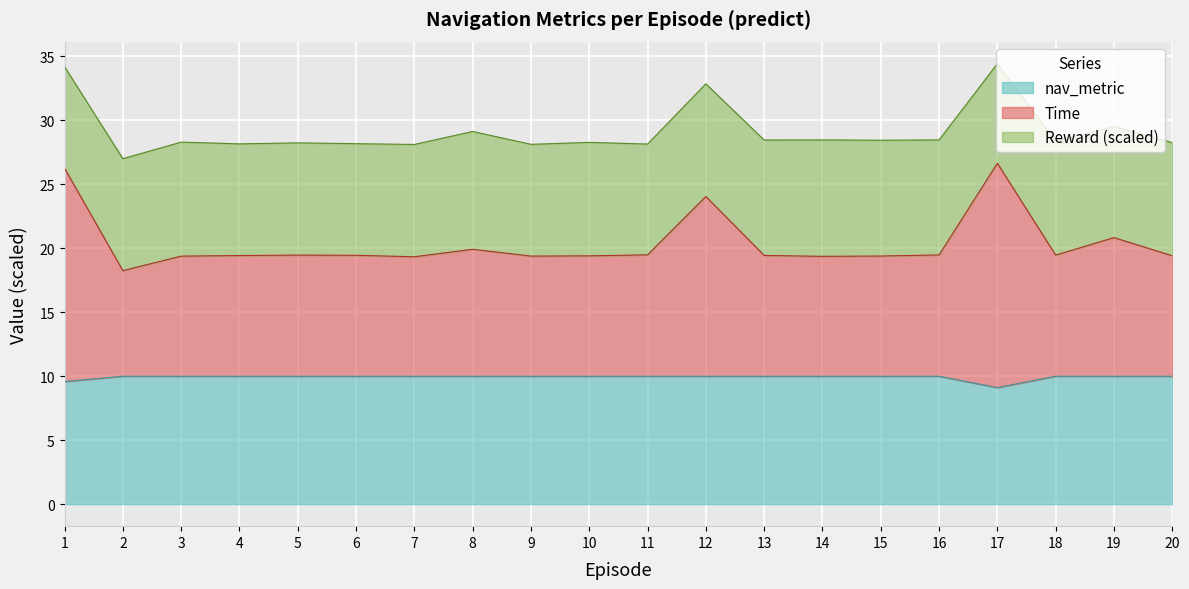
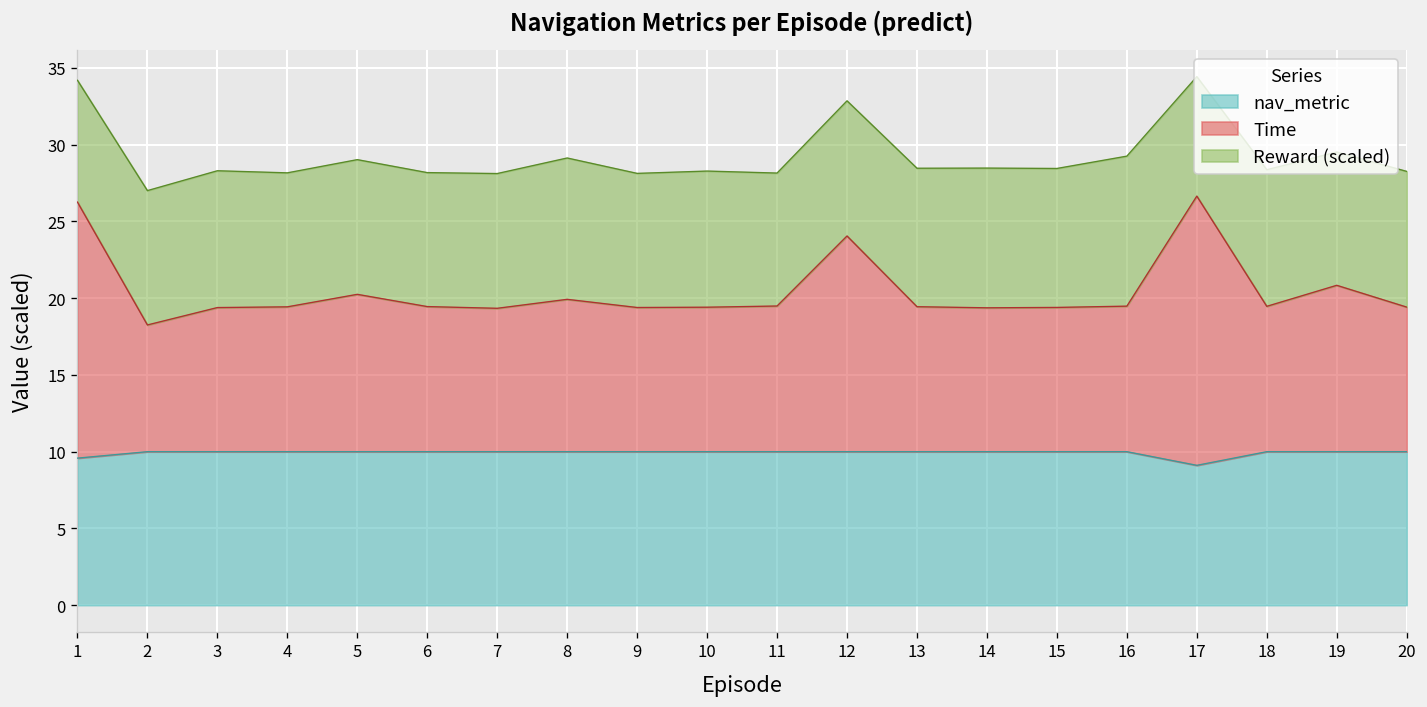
  {
    "nav_metric": {
      "1": 9.6,
      "2": 10.0,
      "3": 10.0,
      "4": 10.0,
      "5": 10.0,
      "6": 10.0,
      "7": 10.0,
      "8": 10.0,
      "9": 10.0,
      "10": 10.0,
      "11": 10.0,
      "12": 10.0,
      "13": 10.0,
      "14": 10.0,
      "15": 10.0,
      "16": 10.0,
      "17": 9.1,
      "18": 10.0,
      "19": 10.0,
      "20": 10.0
    },
    "Time": {
      "1": 16.7,
      "2": 8.3,
      "3": 9.4,
      "4": 9.4,
-     "5": 9.5,
+     "5": 10.3,
      "6": 9.5,
      "7": 9.3,
      "8": 9.9,
      "9": 9.4,
      "10": 9.4,
      "11": 9.5,
      "12": 14.1,
      "13": 9.4,
      "14": 9.4,
      "15": 9.4,
      "16": 9.5,
      "17": 17.5,
      "18": 9.5,
      "19": 10.8,
      "20": 9.4
    },
    "Reward (scaled)": {
      "1": 7.9,
      "2": 8.8,
      "3": 8.9,
      "4": 8.7,
      "5": 8.8,
      "6": 8.7,
      "7": 8.8,
      "8": 9.2,
      "9": 8.7,
      "10": 8.9,
      "11": 8.7,
      "12": 8.8,
      "13": 9.0,
      "14": 9.1,
      "15": 9.1,
-     "16": 9.0,
+     "16": 9.8,
      "20": 8.8
    }
  }
